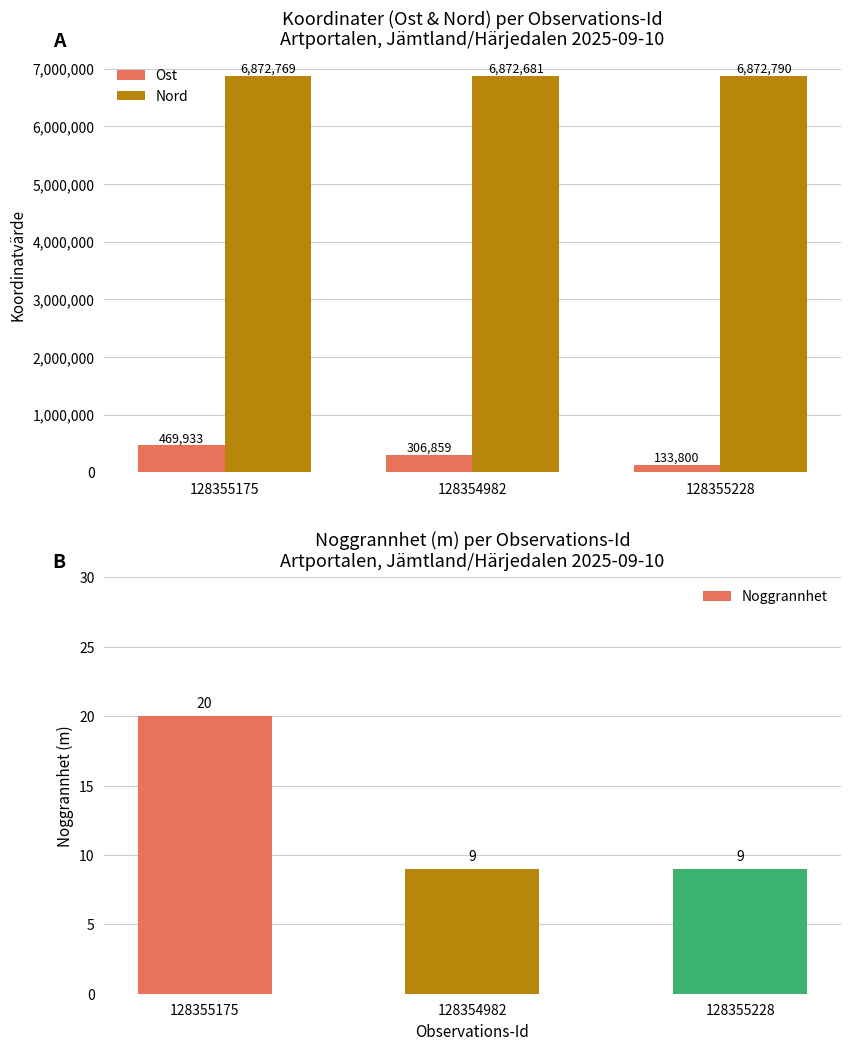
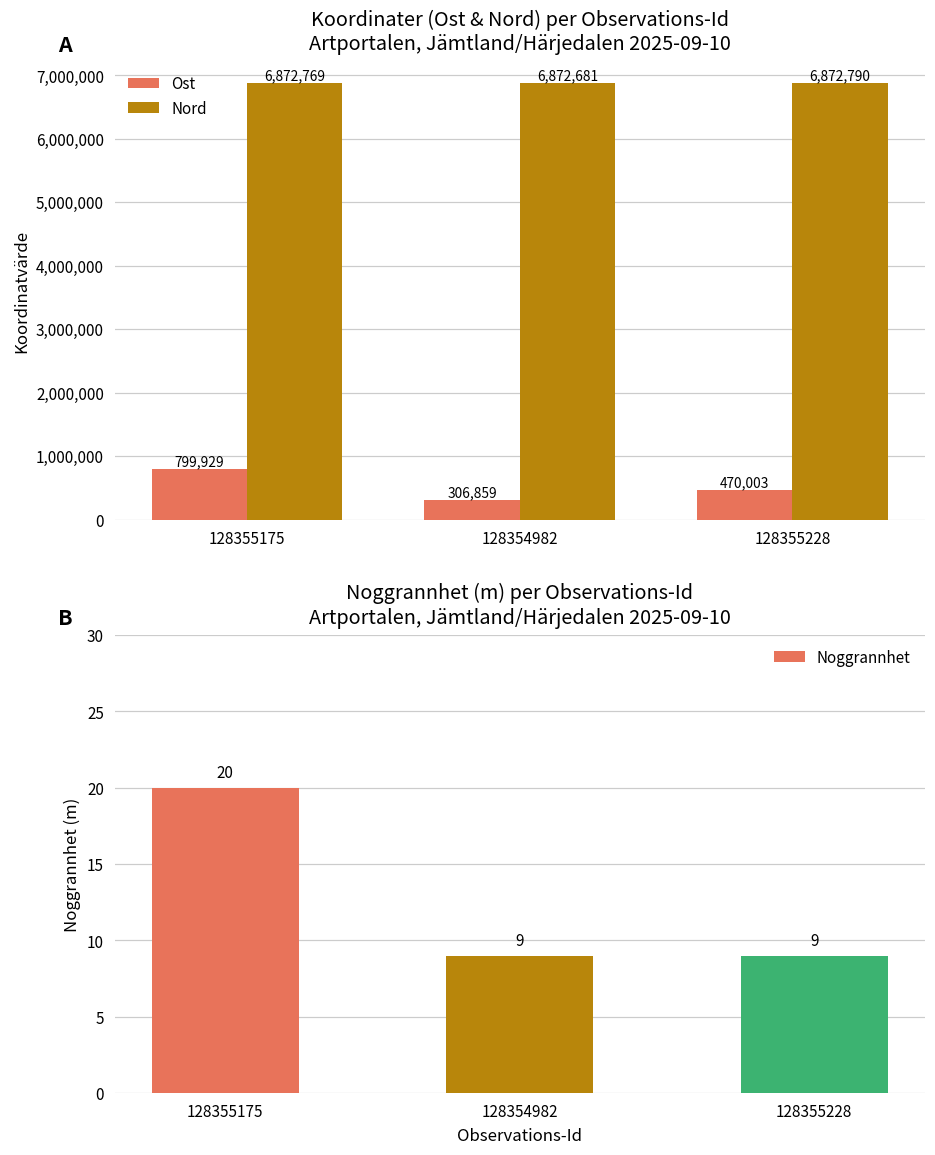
  {
    "Koordinater (Ost & Nord) per Observations-Id Artportalen, Jämtland/Härjedalen 2025-09-10": {
      "Ost": {
-       "128355175": "469,933",
+       "128355175": "799,929",
        "128354982": "306,859",
-       "128355228": "133,800"
+       "128355228": "470,003"
      },
      "Nord": {
        "128355175": "6,872,769",
        "128354982": "6,872,681",
        "128355228": "6,872,790"
      }
    },
    "Noggrannhet (m) per Observations-Id Artportalen, Jämtland/Härjedalen 2025-09-10": {
      "128355175": "20",
      "128354982": "9",
      "128355228": "9"
    }
  }
